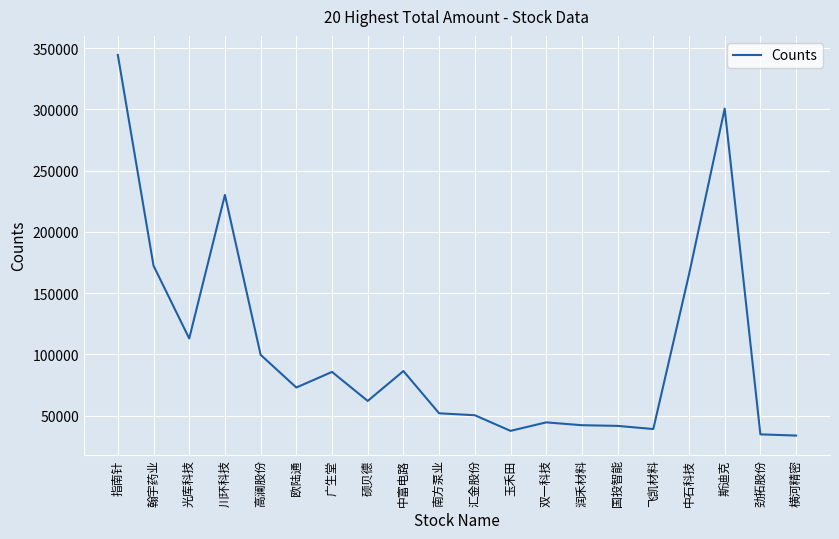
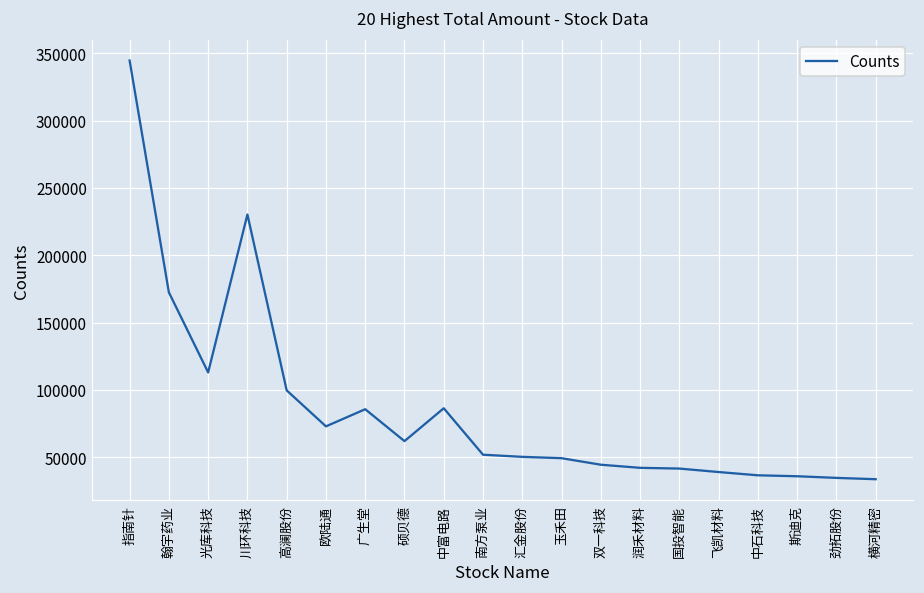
  {
    "指南针": 345000,
    "翰宇药业": 172000,
    "光库科技": 113000,
    "川环科技": 230000,
    "高澜股份": 100000,
    "欧陆通": 73000,
    "广生堂": 86000,
    "硕贝德": 62000,
    "中富电路": 86000,
    "南方泵业": 52000,
    "汇金股份": 50000,
-   "玉禾田": 37000,
+   "玉禾田": 49000,
    "双一科技": 44000,
    "润禾材料": 42000,
    "国投智能": 42000,
    "飞凯材料": 39000,
-   "中石科技": 165000,
-   "斯迪克": 301000,
+   "中石科技": 37000,
+   "斯迪克": 36000,
    "劲拓股份": 35000,
    "横河精密": 34000
  }
